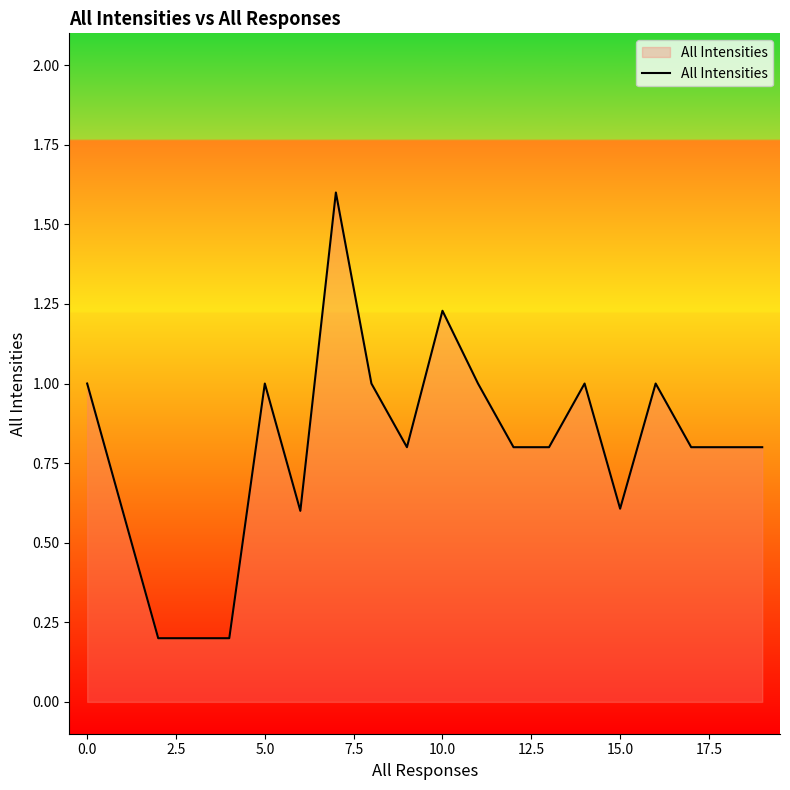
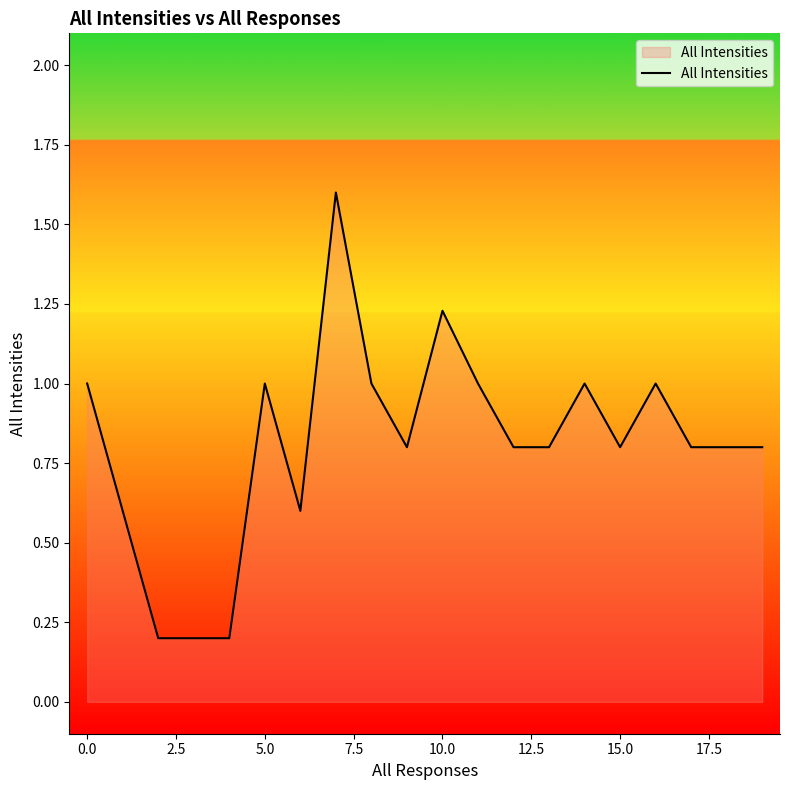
  {
    "0.0": 1.00,
    "5.0": 1.00,
    "10.0": 1.23,
-   "15.0": 0.61
+   "15.0": 0.80
  }
